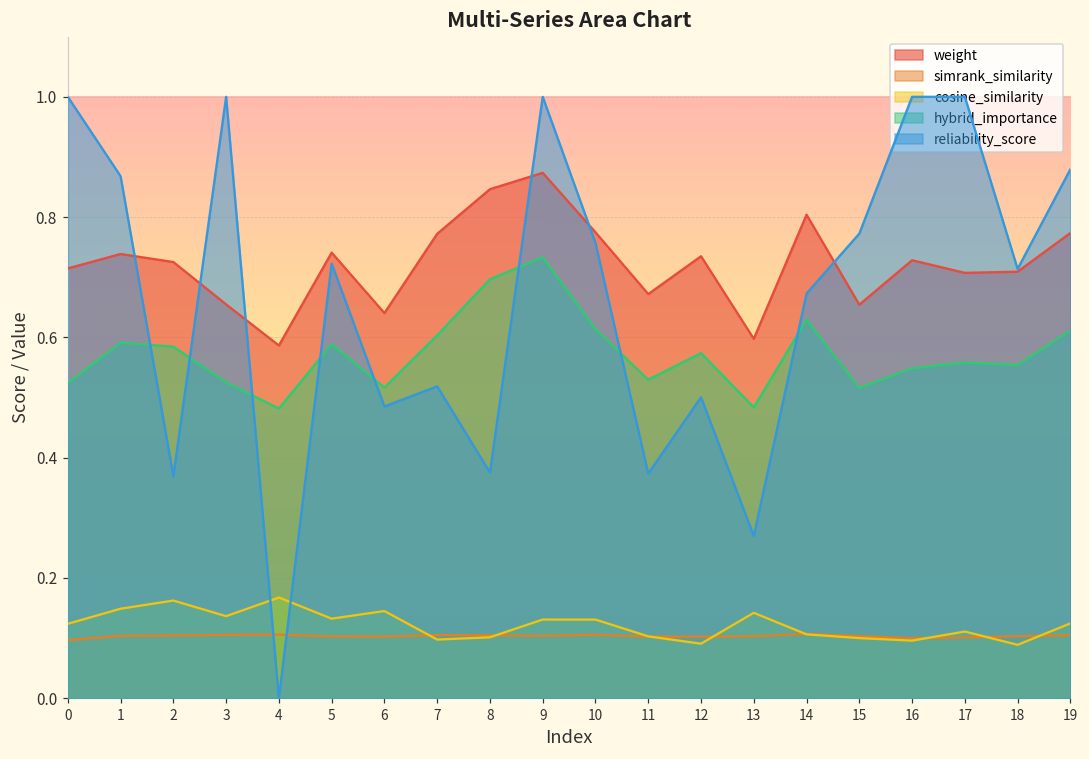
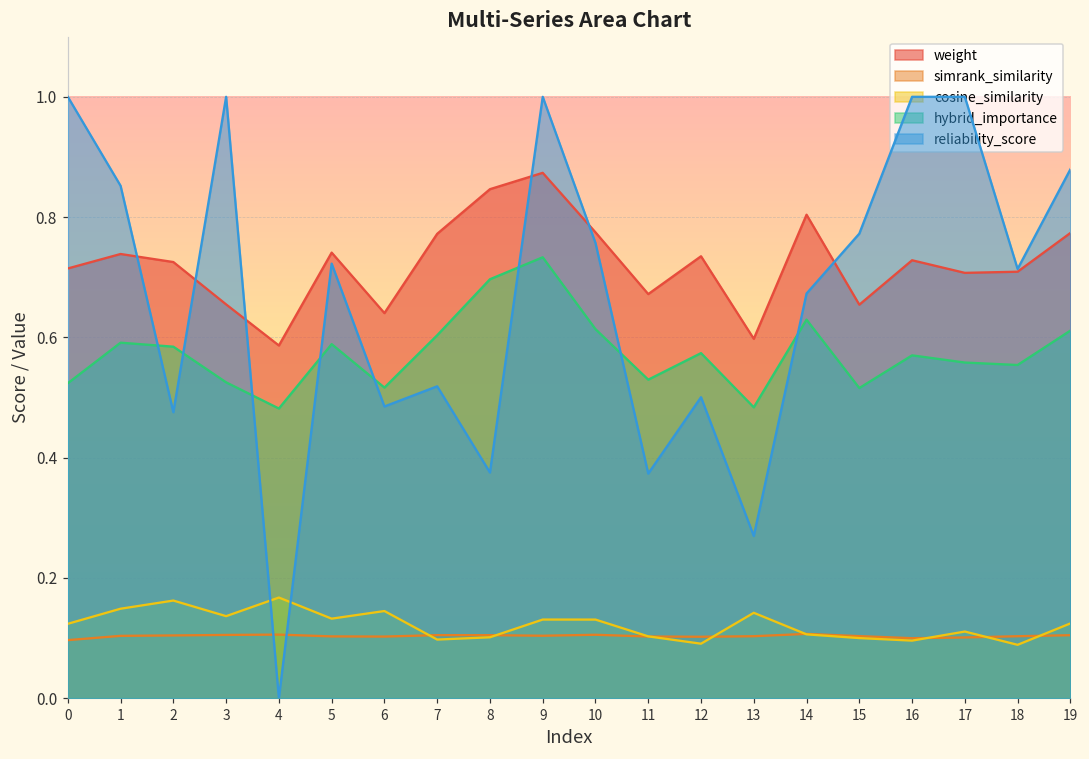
  {
    "hybrid_importance": {
      "0": 0.52,
      "1": 0.59,
      "2": 0.58,
      "3": 0.53,
      "4": 0.48,
      "5": 0.59,
      "6": 0.52,
      "7": 0.60,
      "8": 0.70,
      "9": 0.73,
      "10": 0.61,
      "11": 0.53,
      "12": 0.57,
      "13": 0.48,
      "14": 0.63,
      "15": 0.52,
-     "16": 0.55,
+     "16": 0.57,
      "17": 0.56,
      "18": 0.55,
      "19": 0.61
    },
    "reliability_score": {
      "0": 1.00,
-     "1": 0.87,
-     "2": 0.37,
+     "1": 0.85,
+     "2": 0.48,
      "3": 1.00,
      "4": 0.00,
      "5": 0.72,
      "6": 0.49,
      "7": 0.52,
      "8": 0.38,
      "9": 1.00,
      "10": 0.76,
      "11": 0.37,
      "12": 0.50,
      "13": 0.27,
      "14": 0.67,
      "15": 0.77,
      "19": 0.88
    }
  }
